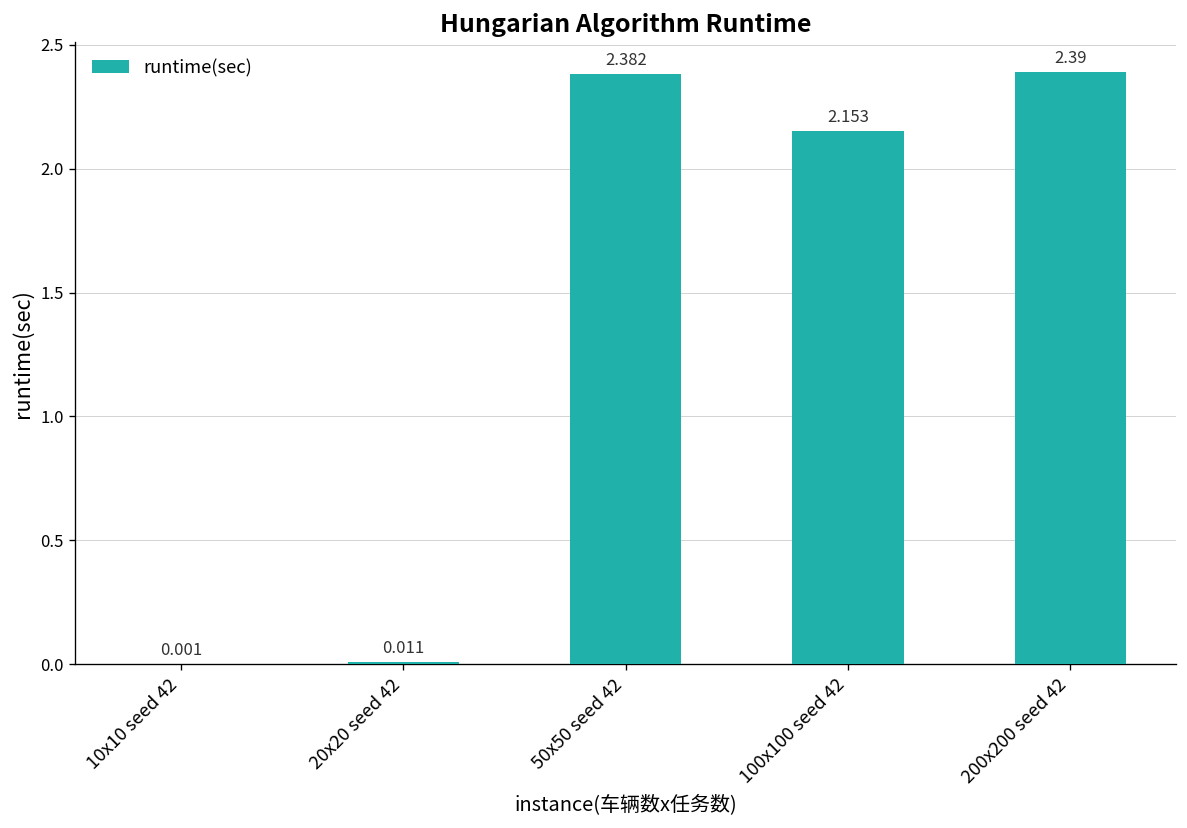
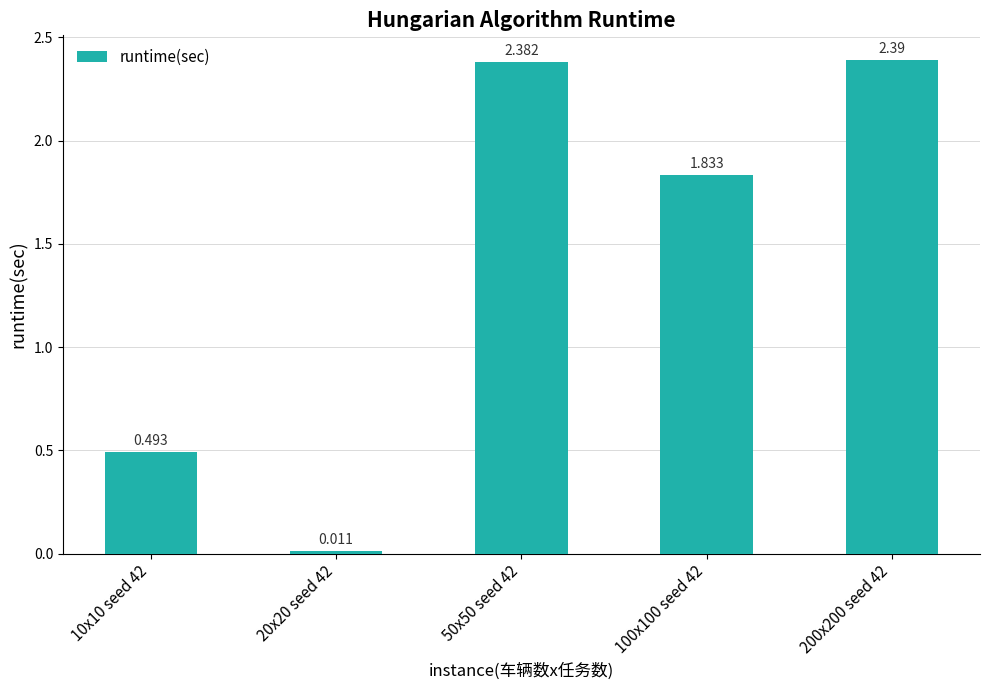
  {
-   "10x10 seed 42": 0.001,
+   "10x10 seed 42": 0.493,
    "20x20 seed 42": 0.011,
    "50x50 seed 42": 2.382,
-   "100x100 seed 42": 2.153,
+   "100x100 seed 42": 1.833,
    "200x200 seed 42": 2.39
  }
